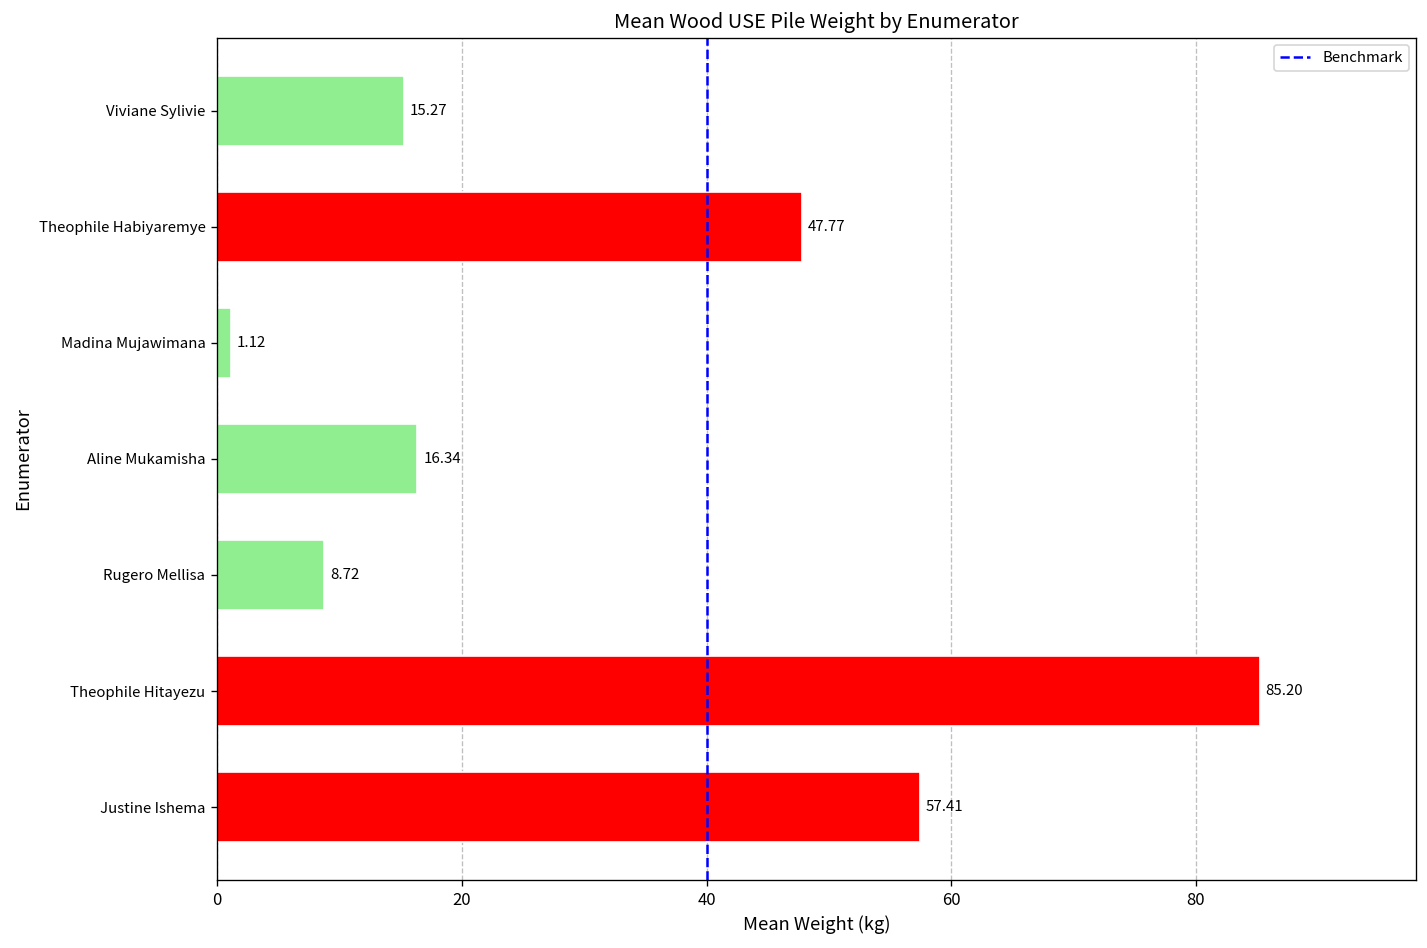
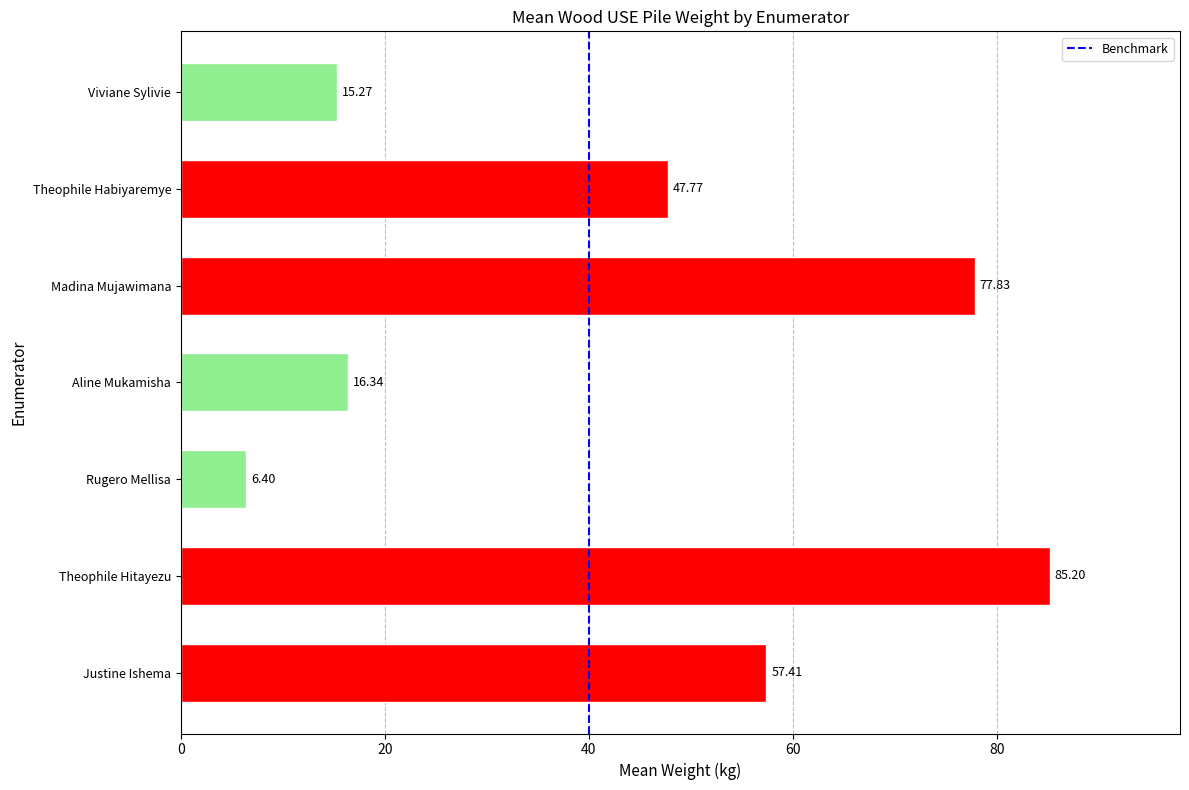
  {
    "Viviane Sylivie": 15.27,
    "Theophile Habiyaremye": 47.77,
-   "Madina Mujawimana": 1.12,
+   "Madina Mujawimana": 77.83,
    "Aline Mukamisha": 16.34,
-   "Rugero Mellisa": 8.72,
+   "Rugero Mellisa": 6.40,
    "Theophile Hitayezu": 85.20,
    "Justine Ishema": 57.41
  }
